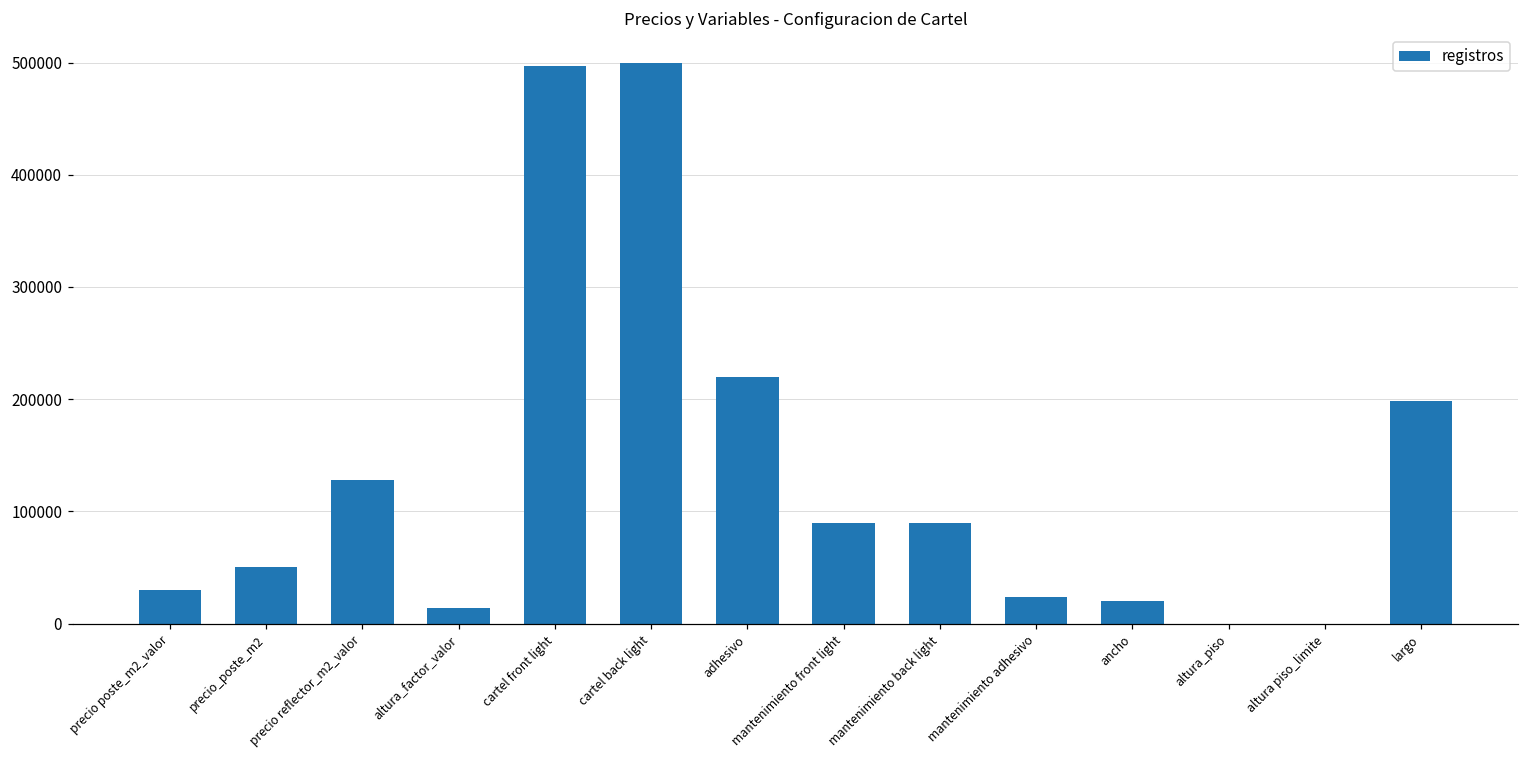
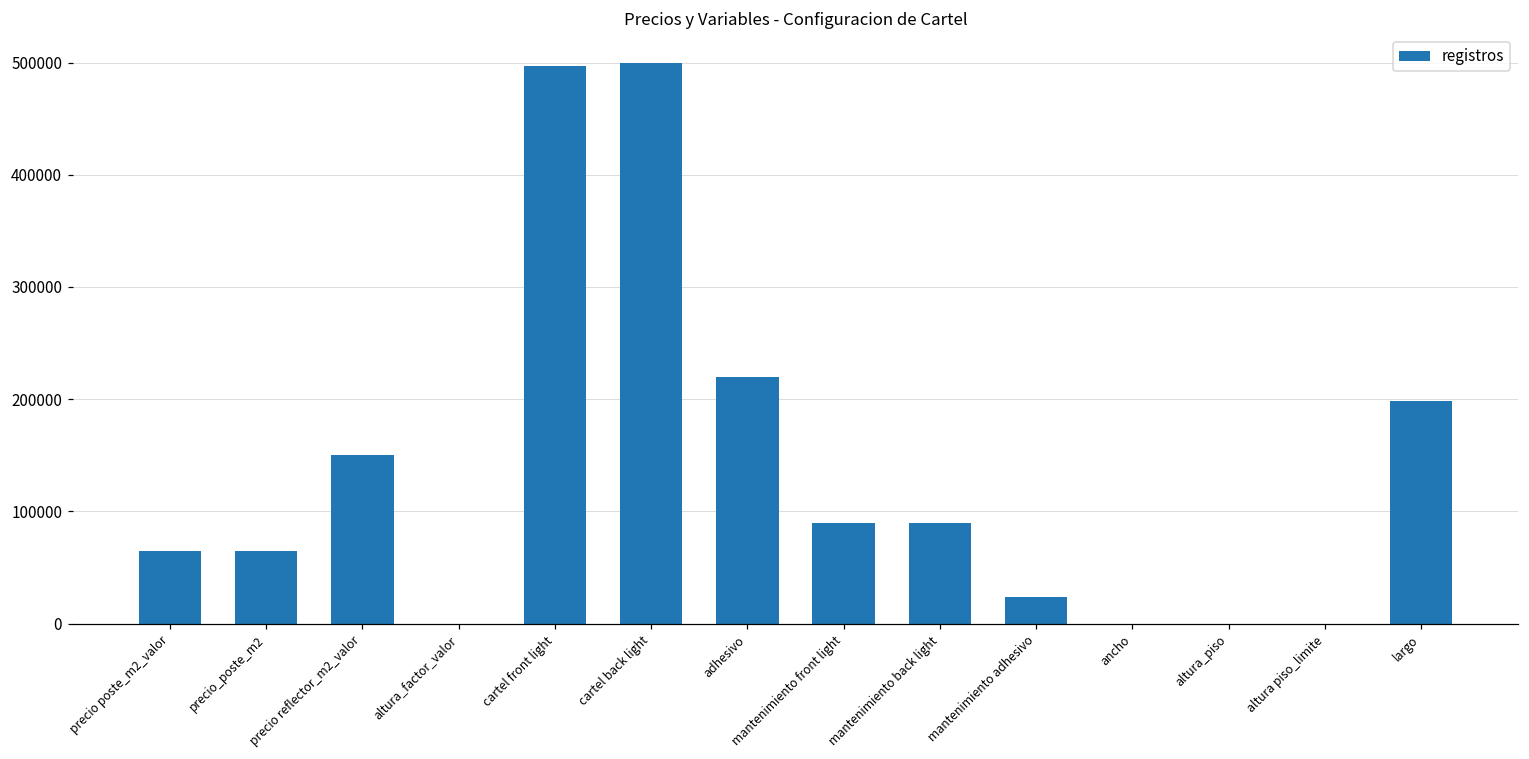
  {
-   "precio poste_m2_valor": 30000,
-   "precio_poste_m2": 50000,
-   "precio reflector_m2_valor": 128000,
-   "altura_factor_valor": 14000,
+   "precio poste_m2_valor": 65000,
+   "precio_poste_m2": 65000,
+   "precio reflector_m2_valor": 150000,
+   "altura_factor_valor": 0,
    "cartel front light": 497000,
    "cartel back light": 500000,
    "adhesivo": 220000,
    "mantenimiento front light": 90000,
    "mantenimiento back light": 90000,
    "mantenimiento adhesivo": 24000,
-   "ancho": 20000,
+   "ancho": 0,
    "largo": 198000
  }
